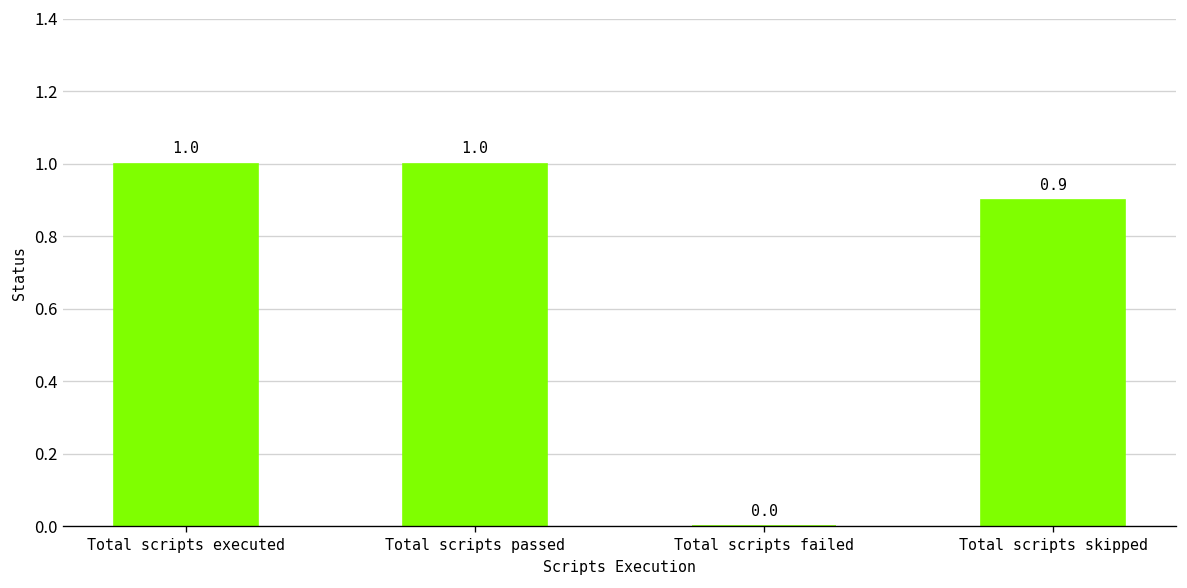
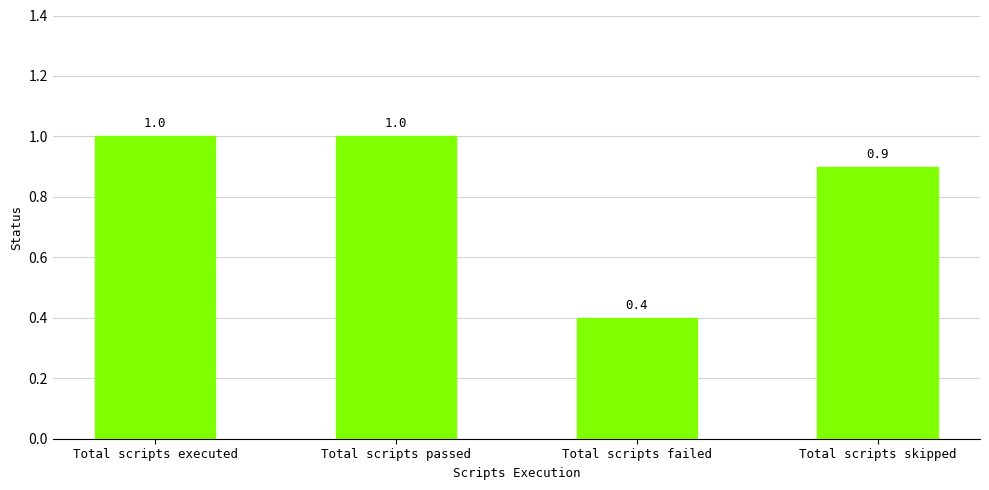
  {
    "Total scripts executed": 1.0,
    "Total scripts passed": 1.0,
-   "Total scripts failed": 0.0,
+   "Total scripts failed": 0.4,
    "Total scripts skipped": 0.9
  }
